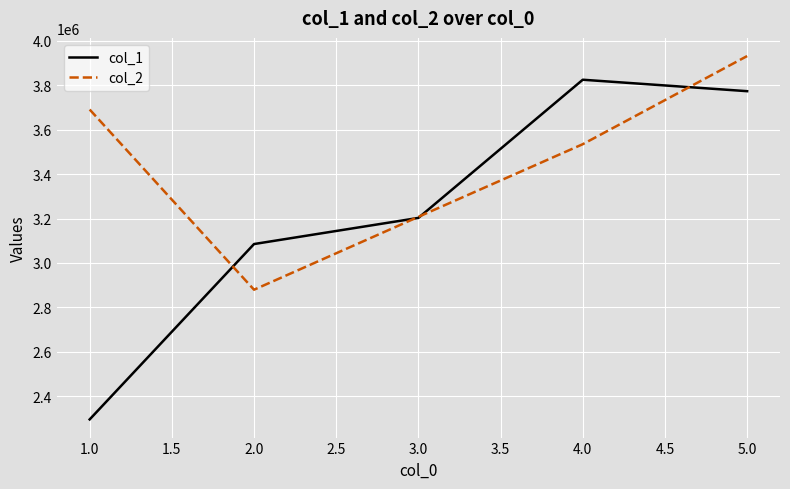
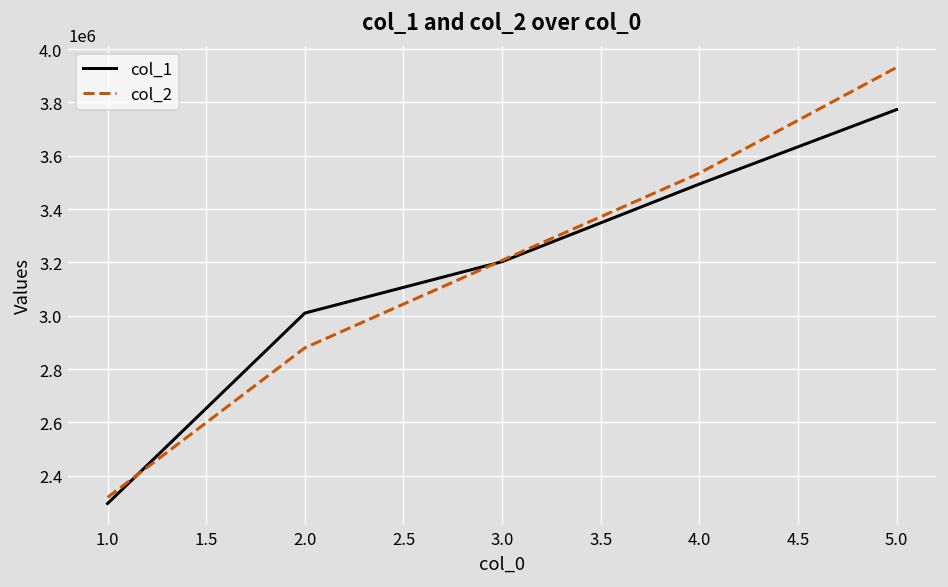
  {
    "col_1": {
      "1.0": 2300000,
-     "2.0": 3090000,
-     "4.0": 3820000,
+     "2.0": 3010000,
+     "4.0": 3490000,
      "5.0": 3770000
    },
    "col_2": {
-     "1.0": 3690000,
+     "1.0": 2320000,
      "2.0": 2880000,
      "4.0": 3530000,
      "5.0": 3930000
    }
  }
